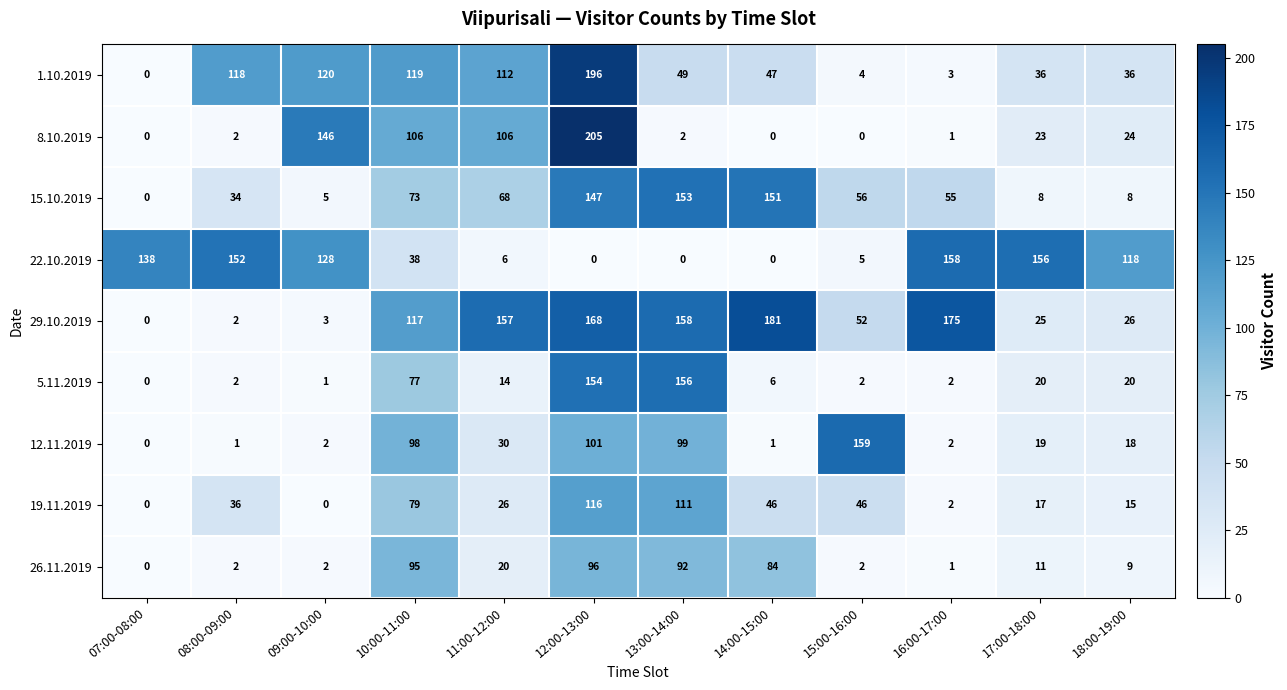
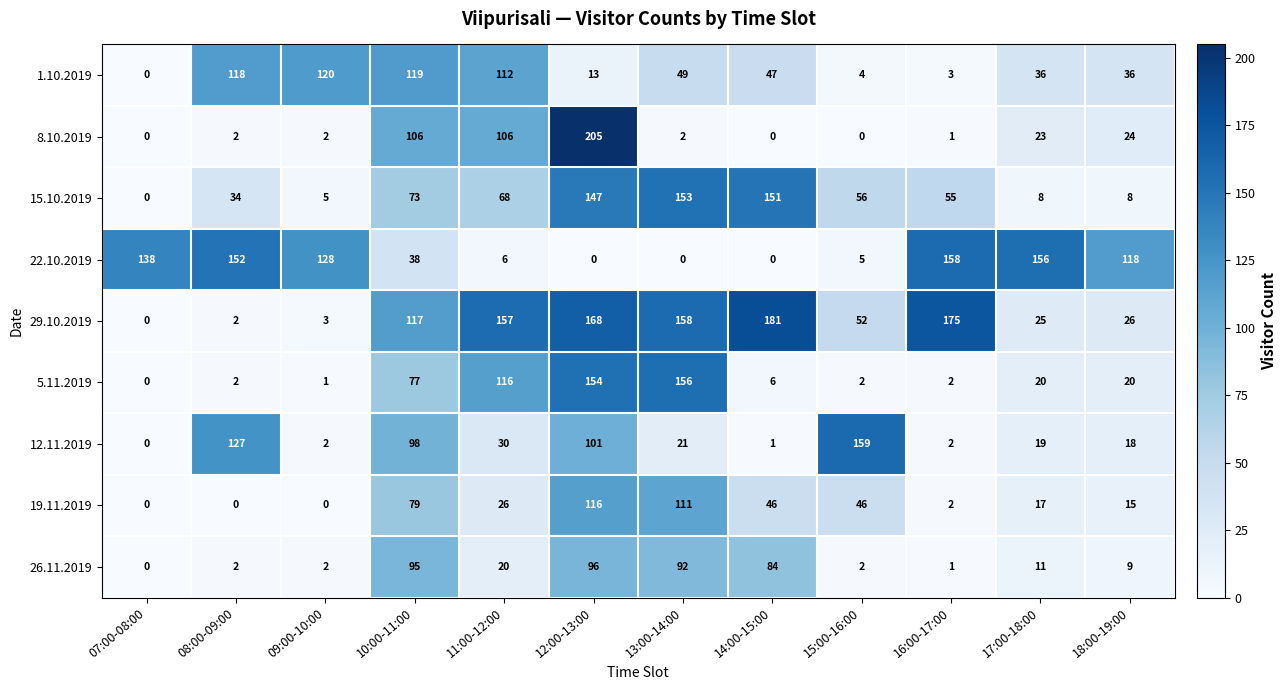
  {
    "1.10.2019": {
      "07:00-08:00": 0,
      "08:00-09:00": 118,
      "09:00-10:00": 120,
      "10:00-11:00": 119,
      "11:00-12:00": 112,
-     "12:00-13:00": 196,
+     "12:00-13:00": 13,
      "13:00-14:00": 49,
      "14:00-15:00": 47,
      "15:00-16:00": 4,
      "16:00-17:00": 3,
      "17:00-18:00": 36,
      "18:00-19:00": 36
    },
    "8.10.2019": {
      "07:00-08:00": 0,
      "08:00-09:00": 2,
-     "09:00-10:00": 146,
+     "09:00-10:00": 2,
      "10:00-11:00": 106,
      "11:00-12:00": 106,
      "12:00-13:00": 205,
      "13:00-14:00": 2,
      "14:00-15:00": 0,
      "15:00-16:00": 0,
      "16:00-17:00": 1,
      "17:00-18:00": 23,
      "18:00-19:00": 24
    },
    "15.10.2019": {
      "07:00-08:00": 0,
      "08:00-09:00": 34,
      "09:00-10:00": 5,
      "10:00-11:00": 73,
      "11:00-12:00": 68,
      "12:00-13:00": 147,
      "13:00-14:00": 153,
      "14:00-15:00": 151,
      "15:00-16:00": 56,
      "16:00-17:00": 55,
      "17:00-18:00": 8,
      "18:00-19:00": 8
    },
    "22.10.2019": {
      "07:00-08:00": 138,
      "08:00-09:00": 152,
      "09:00-10:00": 128,
      "10:00-11:00": 38,
      "11:00-12:00": 6,
      "12:00-13:00": 0,
      "13:00-14:00": 0,
      "14:00-15:00": 0,
      "15:00-16:00": 5,
      "16:00-17:00": 158,
      "17:00-18:00": 156,
      "18:00-19:00": 118
    },
    "29.10.2019": {
      "07:00-08:00": 0,
      "08:00-09:00": 2,
      "09:00-10:00": 3,
      "10:00-11:00": 117,
      "11:00-12:00": 157,
      "12:00-13:00": 168,
      "13:00-14:00": 158,
      "14:00-15:00": 181,
      "15:00-16:00": 52,
      "16:00-17:00": 175,
      "17:00-18:00": 25,
      "18:00-19:00": 26
    },
    "5.11.2019": {
      "07:00-08:00": 0,
      "08:00-09:00": 2,
      "09:00-10:00": 1,
      "10:00-11:00": 77,
-     "11:00-12:00": 14,
+     "11:00-12:00": 116,
      "12:00-13:00": 154,
      "13:00-14:00": 156,
      "14:00-15:00": 6,
      "15:00-16:00": 2,
      "16:00-17:00": 2,
      "17:00-18:00": 20,
      "18:00-19:00": 20
    },
    "12.11.2019": {
      "07:00-08:00": 0,
-     "08:00-09:00": 1,
+     "08:00-09:00": 127,
      "09:00-10:00": 2,
      "10:00-11:00": 98,
      "11:00-12:00": 30,
      "12:00-13:00": 101,
-     "13:00-14:00": 99,
+     "13:00-14:00": 21,
      "14:00-15:00": 1,
      "15:00-16:00": 159,
      "16:00-17:00": 2,
      "17:00-18:00": 19,
      "18:00-19:00": 18
    },
    "19.11.2019": {
      "07:00-08:00": 0,
-     "08:00-09:00": 36,
+     "08:00-09:00": 0,
      "09:00-10:00": 0,
      "10:00-11:00": 79,
      "11:00-12:00": 26,
      "12:00-13:00": 116,
      "13:00-14:00": 111,
      "14:00-15:00": 46,
      "15:00-16:00": 46,
      "16:00-17:00": 2,
      "17:00-18:00": 17,
      "18:00-19:00": 15
    },
    "26.11.2019": {
      "07:00-08:00": 0,
      "08:00-09:00": 2,
      "09:00-10:00": 2,
      "10:00-11:00": 95,
      "11:00-12:00": 20,
      "12:00-13:00": 96,
      "13:00-14:00": 92,
      "14:00-15:00": 84,
      "15:00-16:00": 2,
      "16:00-17:00": 1,
      "17:00-18:00": 11,
      "18:00-19:00": 9
    }
  }
